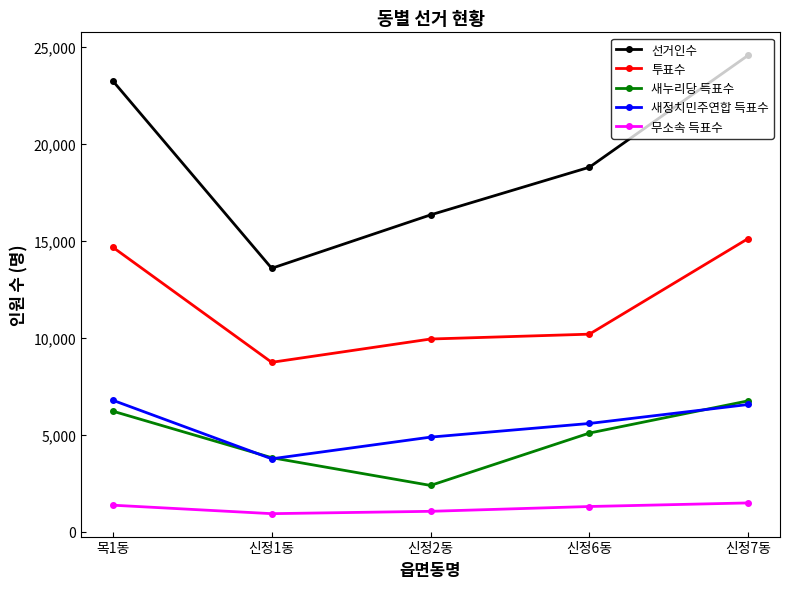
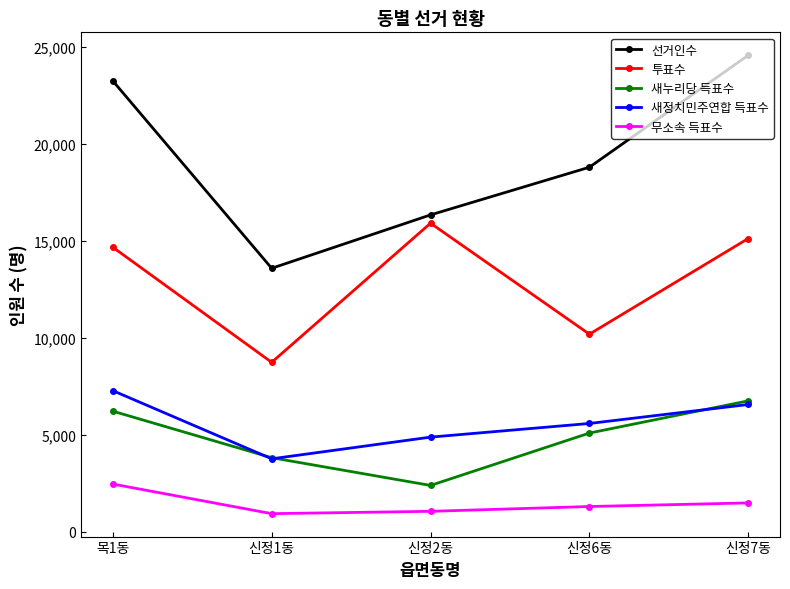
  {
    "선거인수": {
      "목1동": "23,300",
      "신정1동": "13,600",
      "신정2동": "16,300",
      "신정6동": "18,800"
    },
    "투표수": {
      "목1동": "14,700",
      "신정1동": "8,700",
-     "신정2동": "9,900",
+     "신정2동": "15,900",
      "신정6동": "10,200",
      "신정7동": "15,100"
    },
    "새누리당 득표수": {
      "목1동": "6,200",
      "신정2동": "2,400",
      "신정6동": "5,100",
      "신정7동": "6,800"
    },
    "새정치민주연합 득표수": {
-     "목1동": "6,800",
+     "목1동": "7,300",
      "신정2동": "4,900",
      "신정6동": "5,600",
      "신정7동": "6,600"
    },
    "무소속 득표수": {
-     "목1동": "1,400",
+     "목1동": "2,500",
      "신정1동": "900",
      "신정2동": "1,100",
      "신정6동": "1,300",
      "신정7동": "1,500"
    }
  }
